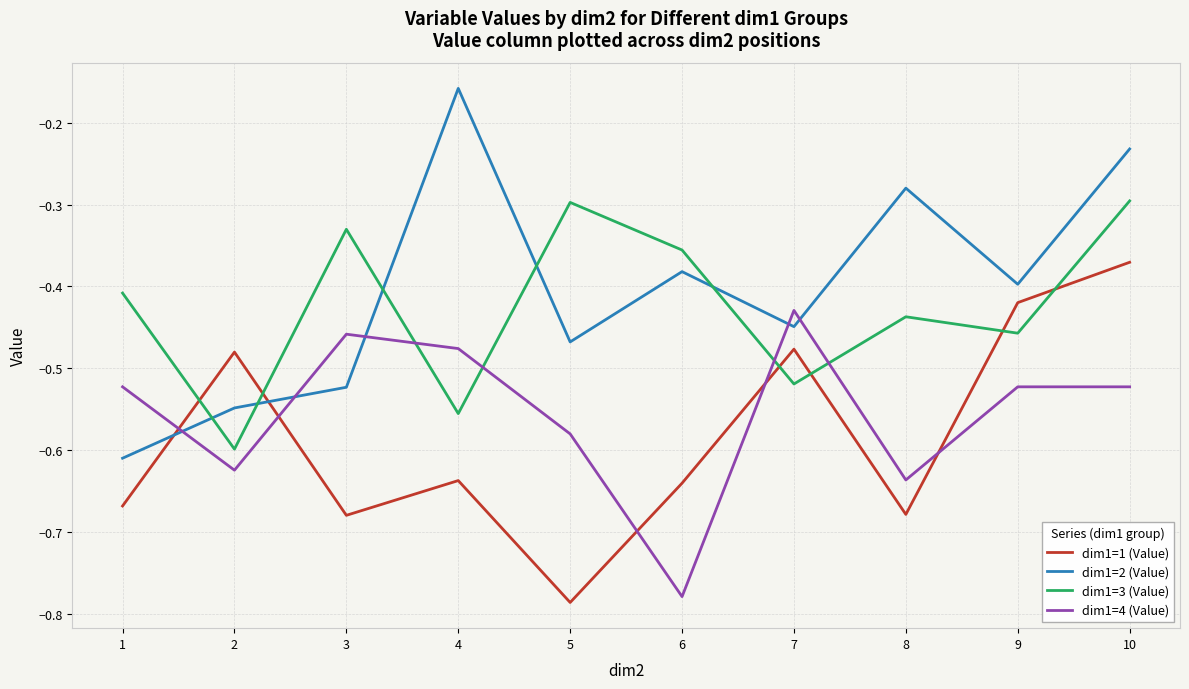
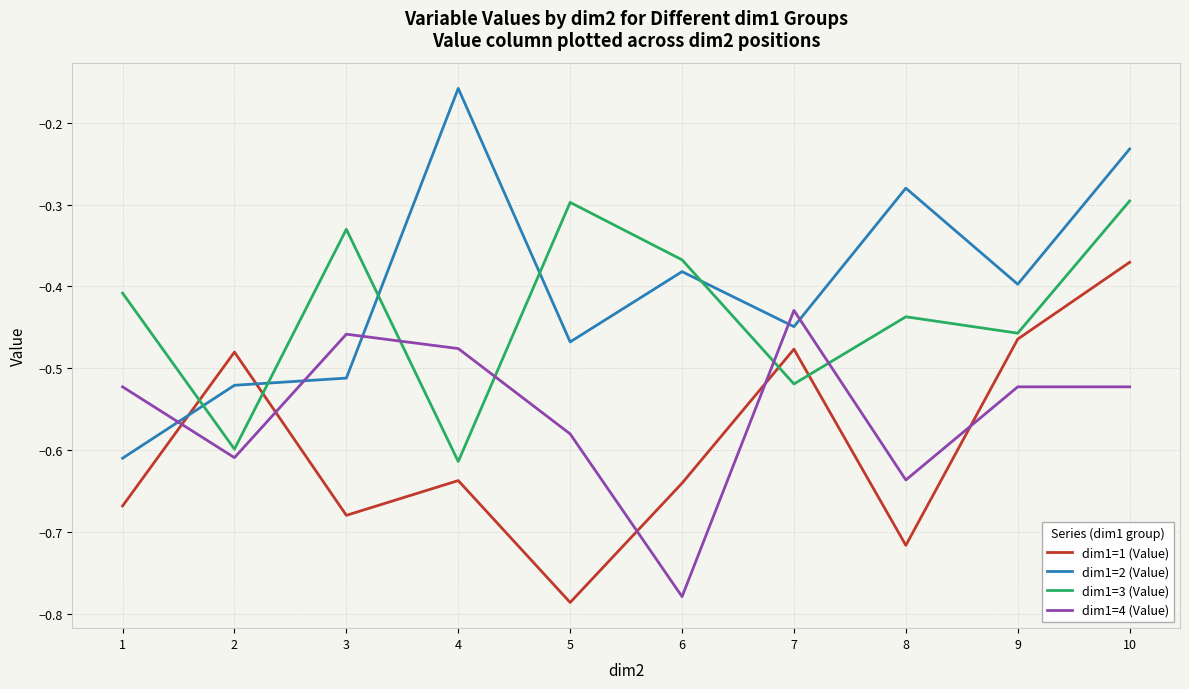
  {
    "dim1=1 (Value)": {
      "1": -0.67,
      "2": -0.48,
      "3": -0.68,
      "4": -0.64,
      "5": -0.79,
      "6": -0.64,
      "7": -0.48,
-     "8": -0.68,
-     "9": -0.42,
+     "8": -0.72,
+     "9": -0.46,
      "10": -0.37
    },
    "dim1=2 (Value)": {
      "1": -0.61,
-     "2": -0.55,
-     "3": -0.52,
+     "2": -0.52,
+     "3": -0.51,
      "4": -0.16,
      "5": -0.47,
      "6": -0.38,
      "7": -0.45,
      "8": -0.28,
      "9": -0.40,
      "10": -0.23
    },
    "dim1=3 (Value)": {
      "1": -0.41,
      "2": -0.60,
      "3": -0.33,
-     "4": -0.56,
+     "4": -0.61,
      "5": -0.30,
-     "6": -0.36,
+     "6": -0.37,
      "7": -0.52,
      "8": -0.44,
      "9": -0.46,
      "10": -0.30
    },
    "dim1=4 (Value)": {
      "1": -0.52,
-     "2": -0.62,
+     "2": -0.61,
      "3": -0.46,
      "4": -0.48,
      "5": -0.58,
      "6": -0.78,
      "7": -0.43,
      "8": -0.64,
      "9": -0.52,
      "10": -0.52
    }
  }
